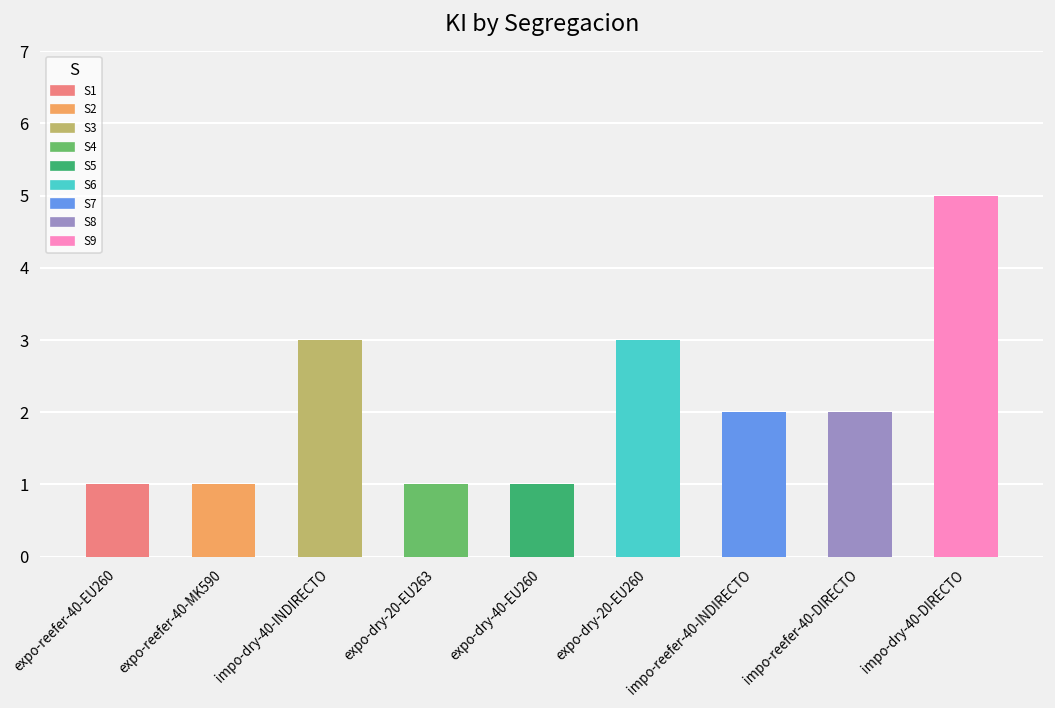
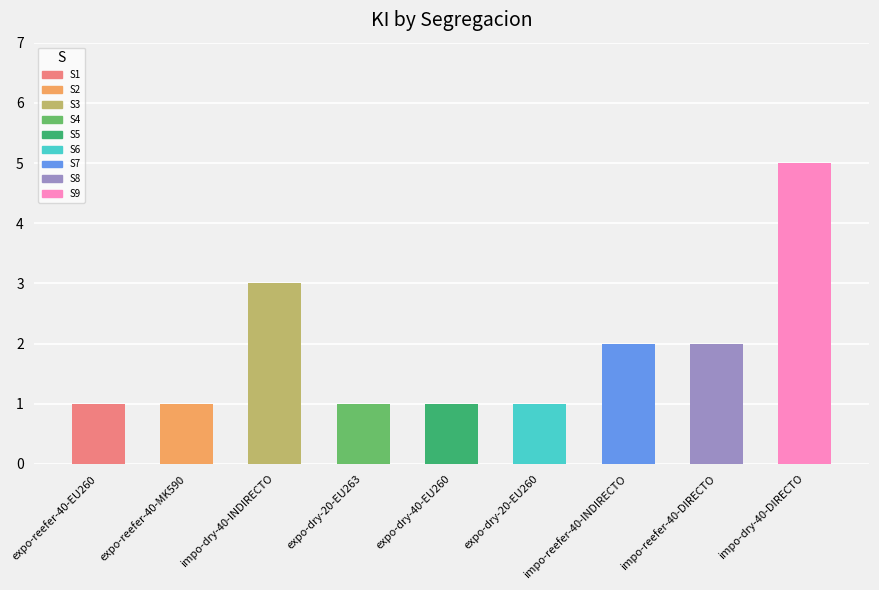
  {
    "expo-reefer-40-EU260": 1,
    "expo-reefer-40-MK590": 1,
    "impo-dry-40-INDIRECTO": 3,
    "expo-dry-20-EU263": 1,
    "expo-dry-40-EU260": 1,
-   "expo-dry-20-EU260": 3,
+   "expo-dry-20-EU260": 1,
    "impo-reefer-40-INDIRECTO": 2,
    "impo-reefer-40-DIRECTO": 2,
    "impo-dry-40-DIRECTO": 5
  }
